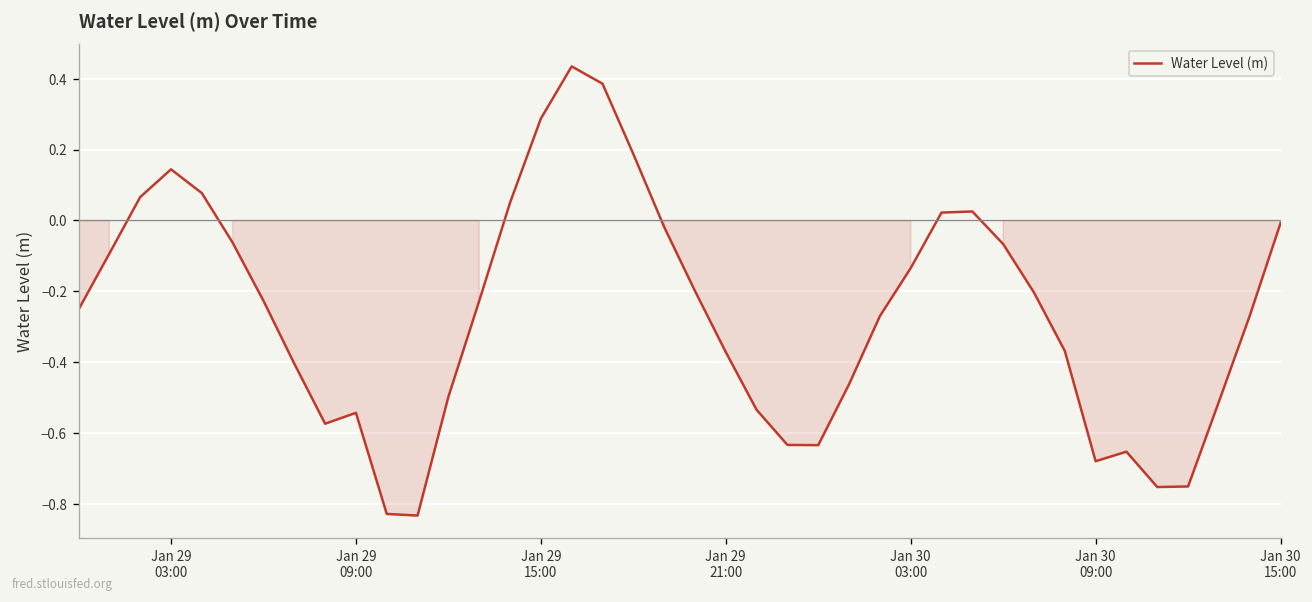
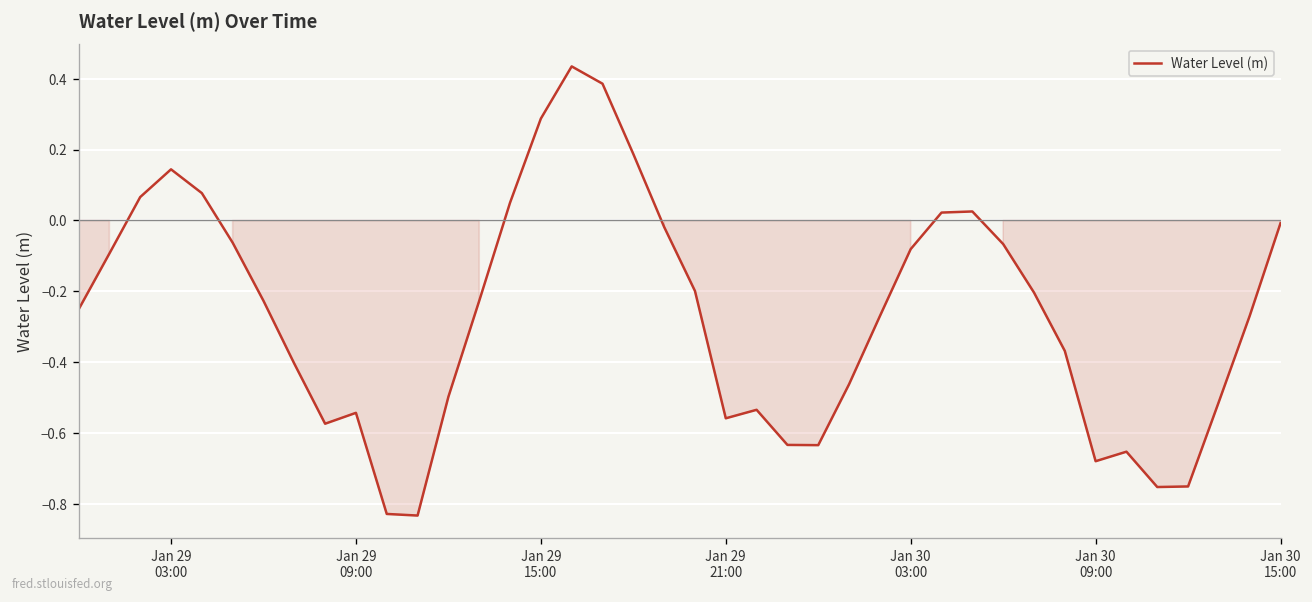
  {
    "Jan 29 03:00": 0.14,
    "Jan 29 09:00": -0.54,
    "Jan 29 15:00": 0.29,
-   "Jan 29 21:00": -0.37,
-   "Jan 30 03:00": -0.13,
+   "Jan 29 21:00": -0.56,
+   "Jan 30 03:00": -0.08,
    "Jan 30 09:00": -0.68,
    "Jan 30 15:00": -0.01
  }
